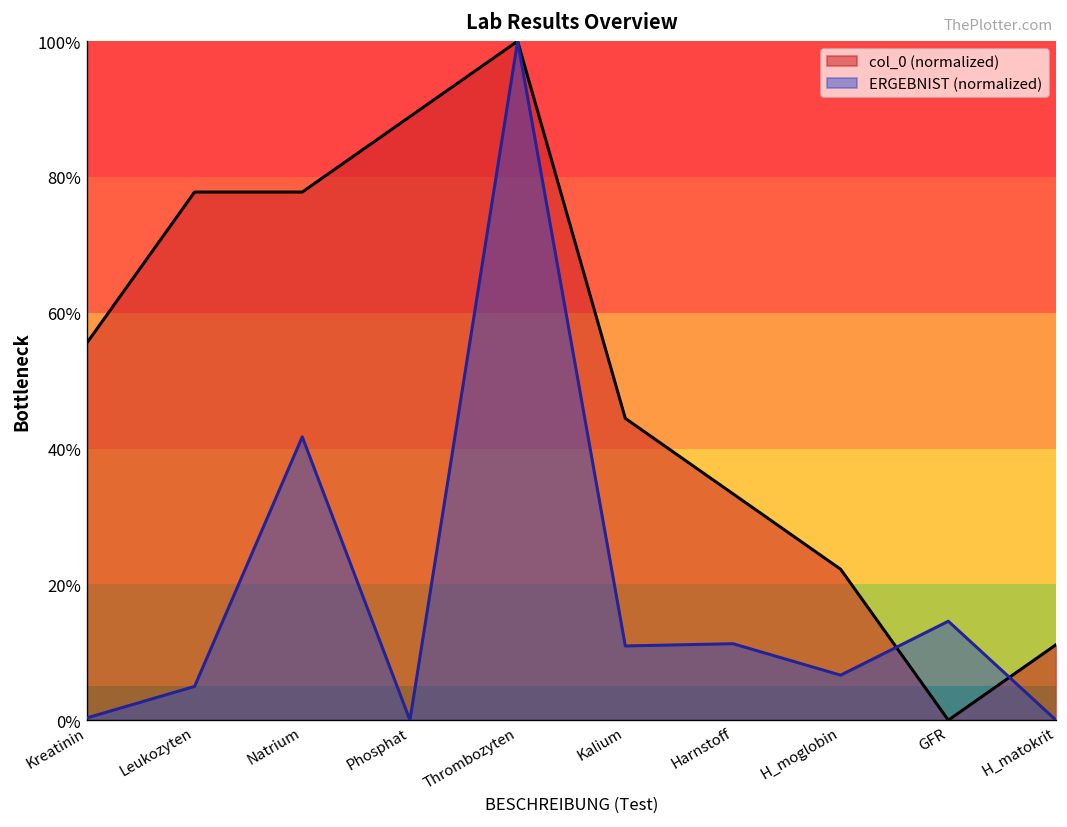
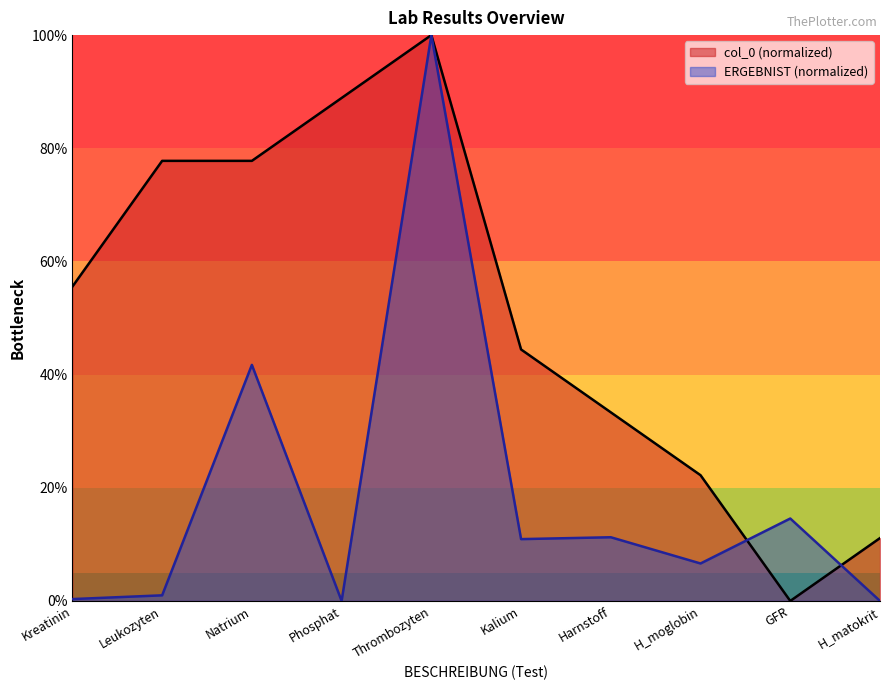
  {
    "col_0 (normalized)": {
      "Kreatinin": "56%",
      "Leukozyten": "78%",
      "Natrium": "78%",
      "Phosphat": "89%",
      "Kalium": "44%",
      "Harnstoff": "33%",
      "H_moglobin": "22%",
      "GFR": "0%",
      "H_matokrit": "11%"
    },
    "ERGEBNIST (normalized)": {
      "Kreatinin": "0%",
-     "Leukozyten": "5%",
+     "Leukozyten": "1%",
      "Natrium": "42%",
      "Phosphat": "0%",
      "Kalium": "11%",
      "Harnstoff": "11%",
      "H_moglobin": "7%",
      "GFR": "15%",
      "H_matokrit": "0%"
    }
  }
